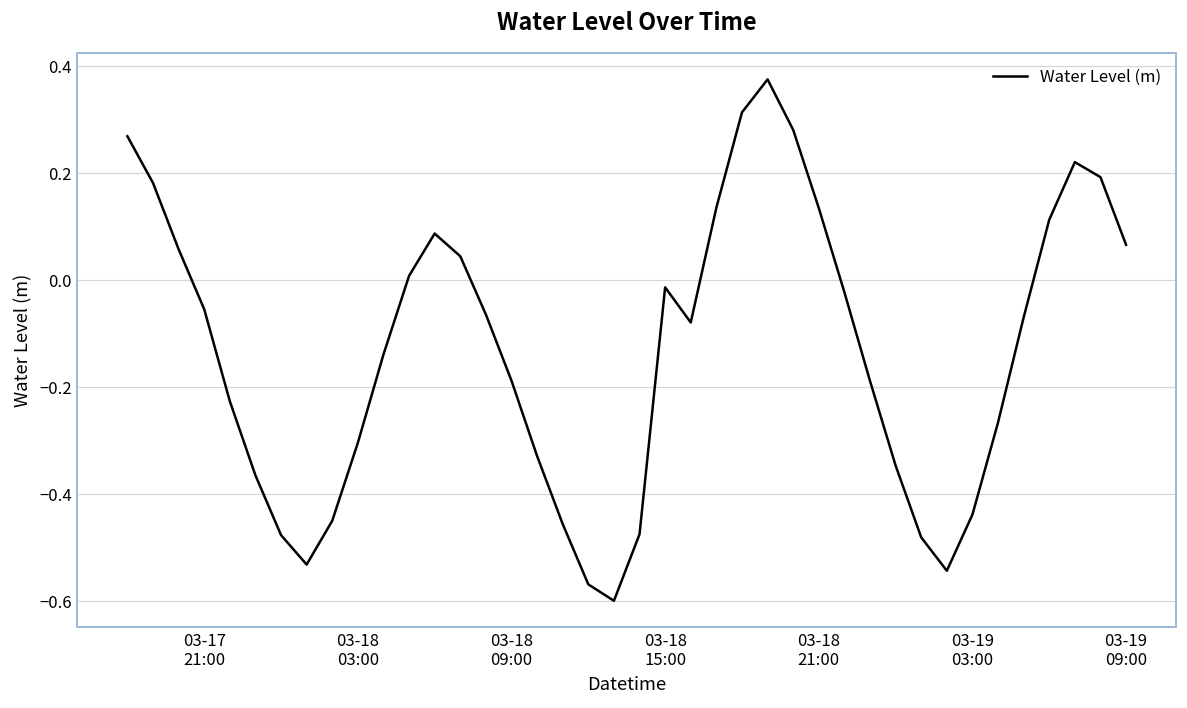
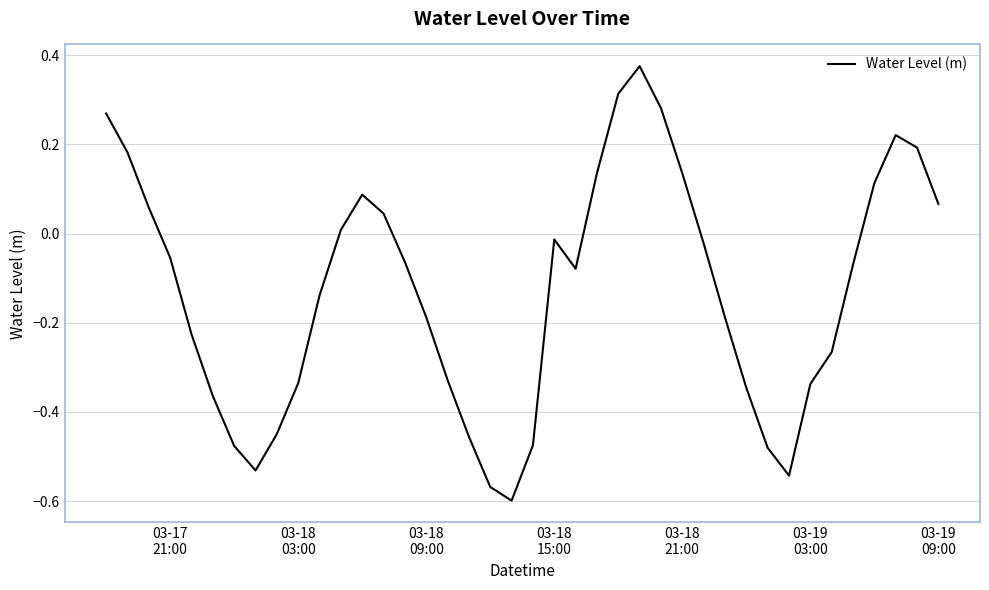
  {
    "03-17 21:00": -0.05,
-   "03-18 03:00": -0.30,
+   "03-18 03:00": -0.34,
    "03-18 09:00": -0.19,
    "03-18 15:00": -0.01,
    "03-18 21:00": 0.14,
-   "03-19 03:00": -0.44,
+   "03-19 03:00": -0.34,
    "03-19 09:00": 0.07
  }
